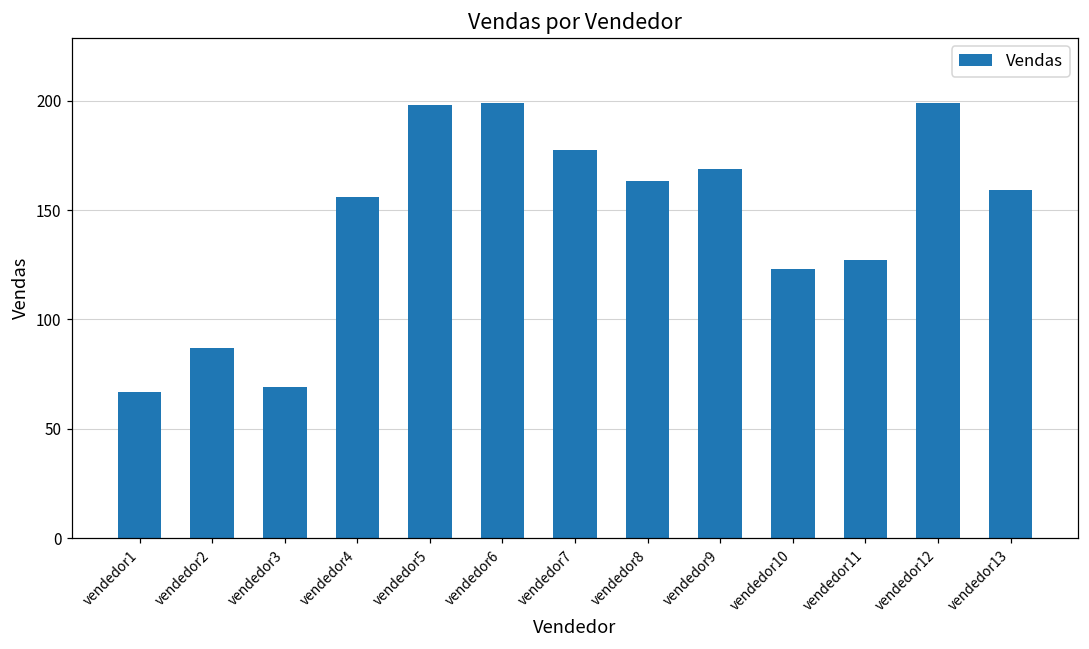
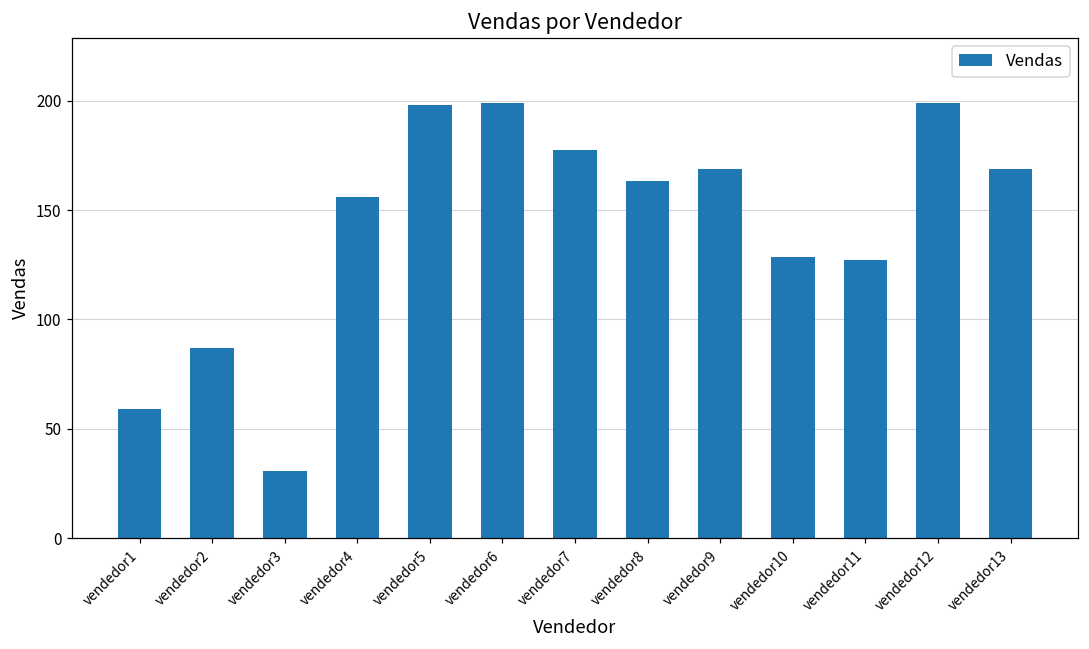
  {
-   "vendedor1": 67,
+   "vendedor1": 59,
    "vendedor2": 87,
-   "vendedor3": 69,
+   "vendedor3": 31,
    "vendedor4": 156,
    "vendedor5": 198,
    "vendedor6": 199,
    "vendedor7": 178,
    "vendedor8": 163,
    "vendedor9": 169,
-   "vendedor10": 123,
+   "vendedor10": 129,
    "vendedor11": 127,
    "vendedor12": 199,
-   "vendedor13": 159
+   "vendedor13": 169
  }
